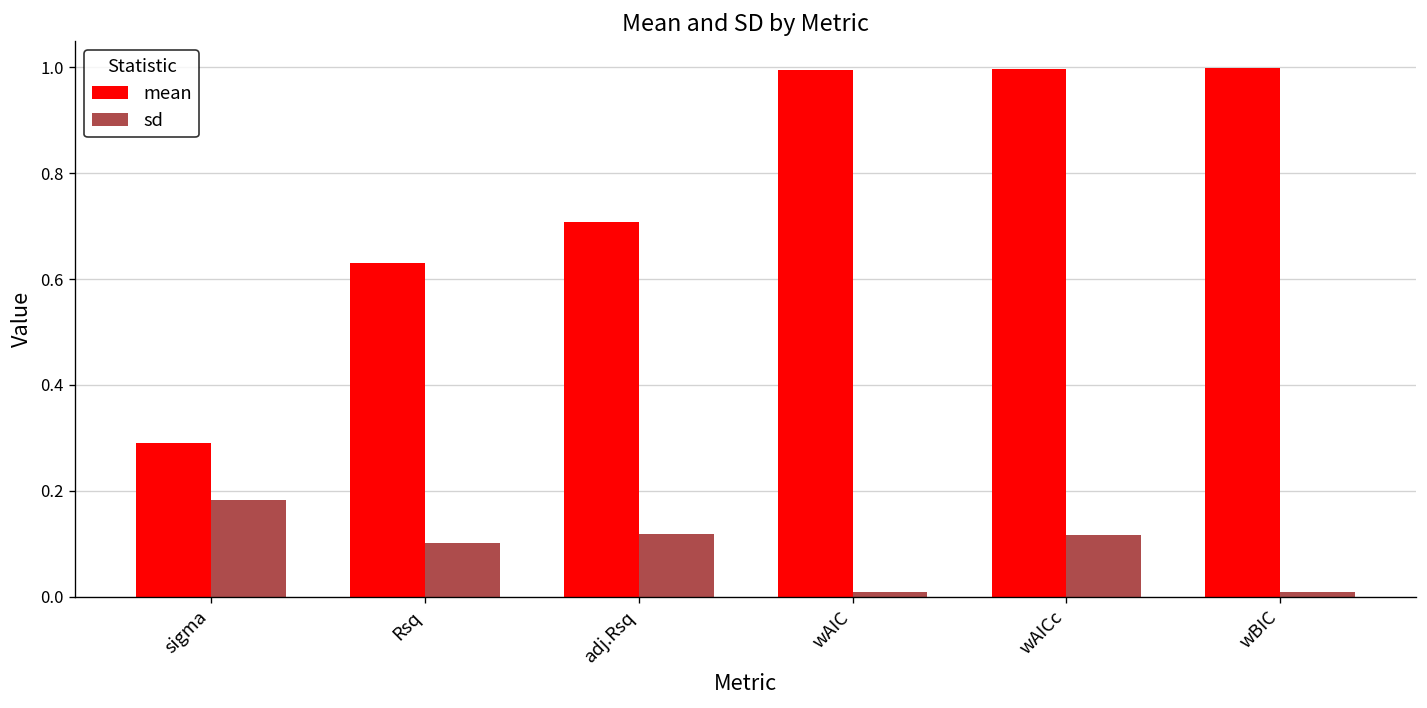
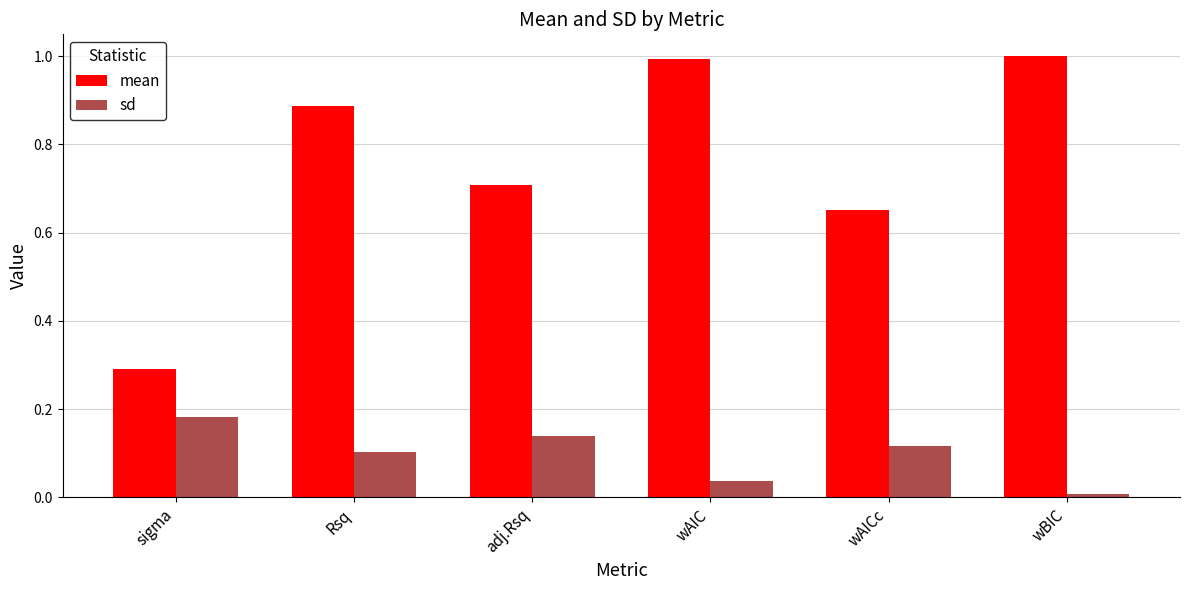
  {
    "mean": {
      "sigma": 0.29,
-     "Rsq": 0.63,
+     "Rsq": 0.89,
      "adj.Rsq": 0.71,
      "wAIC": 0.99,
-     "wAICc": 1.00,
+     "wAICc": 0.65,
      "wBIC": 1.00
    },
    "sd": {
      "sigma": 0.18,
      "Rsq": 0.10,
-     "adj.Rsq": 0.12,
-     "wAIC": 0.01,
+     "adj.Rsq": 0.14,
+     "wAIC": 0.04,
      "wAICc": 0.12,
      "wBIC": 0.01
    }
  }
